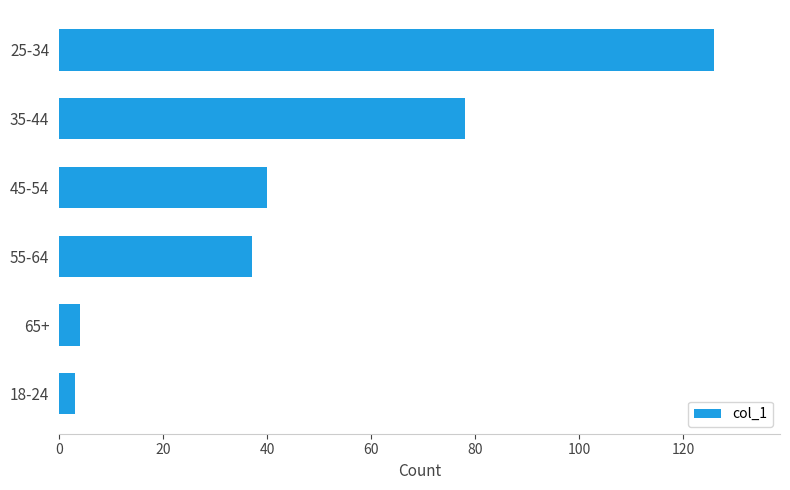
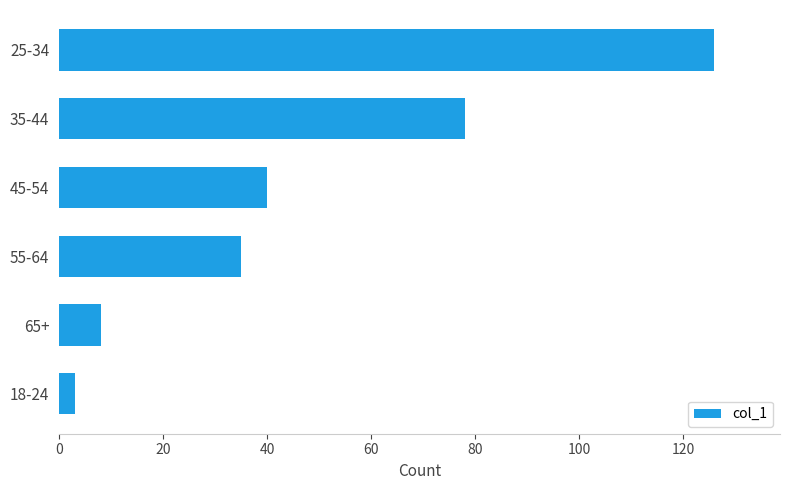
  {
    "25-34": 126,
    "35-44": 78,
    "45-54": 40,
-   "55-64": 37,
-   "65+": 4,
+   "55-64": 35,
+   "65+": 8,
    "18-24": 3
  }
